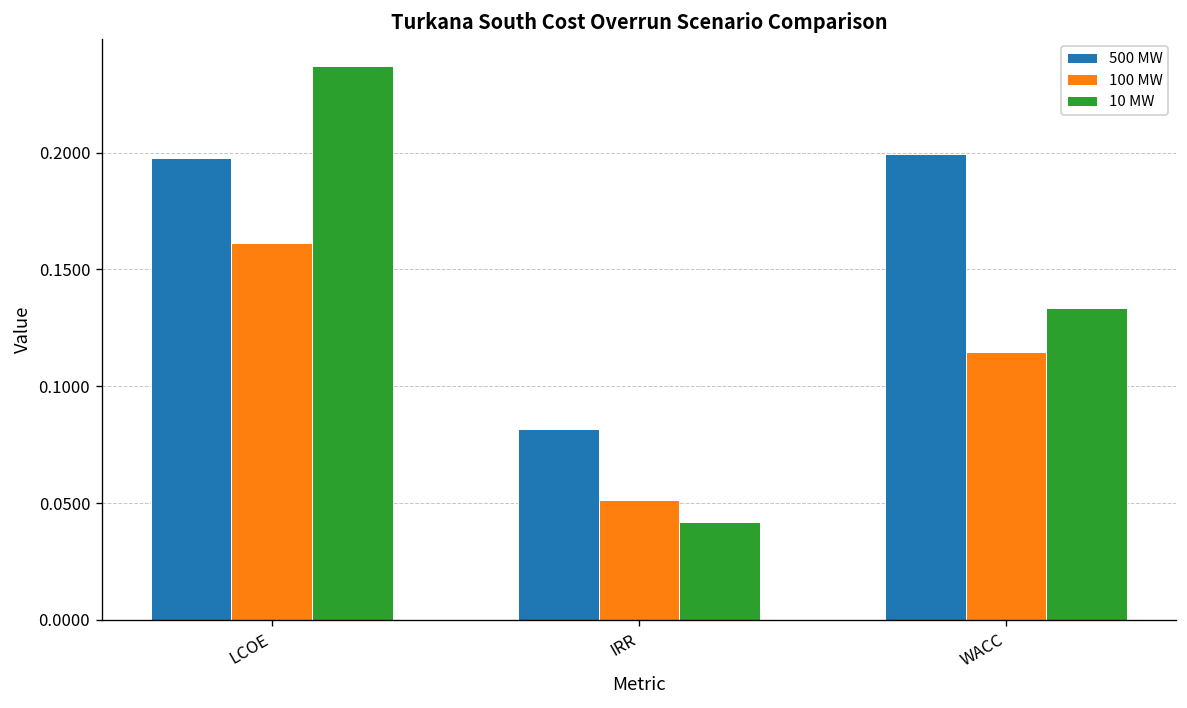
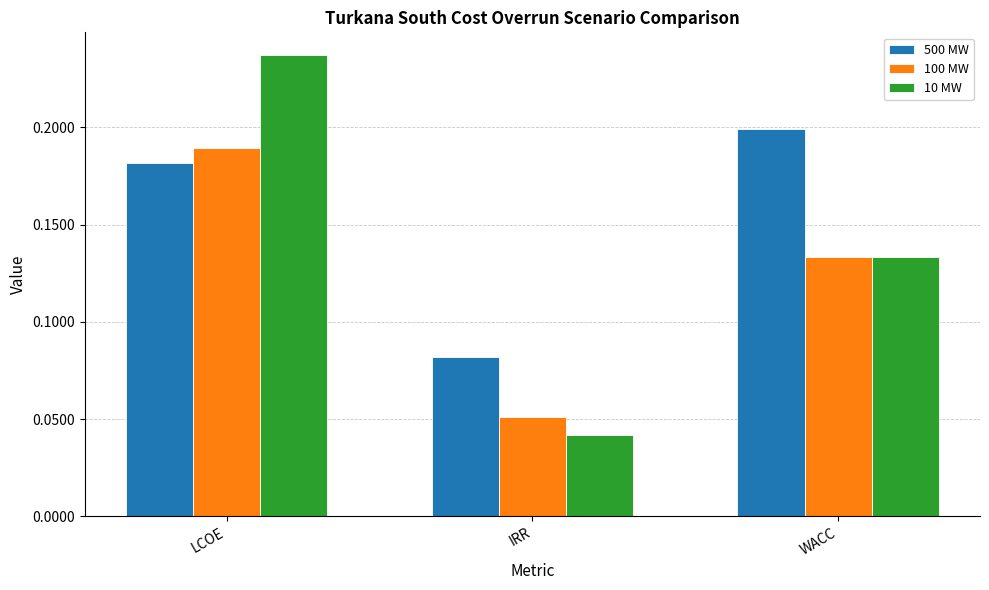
  {
    "500 MW": {
-     "LCOE": 0.198,
+     "LCOE": 0.182,
      "IRR": 0.082,
      "WACC": 0.199
    },
    "100 MW": {
-     "LCOE": 0.161,
+     "LCOE": 0.190,
      "IRR": 0.051,
-     "WACC": 0.115
+     "WACC": 0.133
    },
    "10 MW": {
      "LCOE": 0.237,
      "IRR": 0.042,
      "WACC": 0.133
    }
  }
